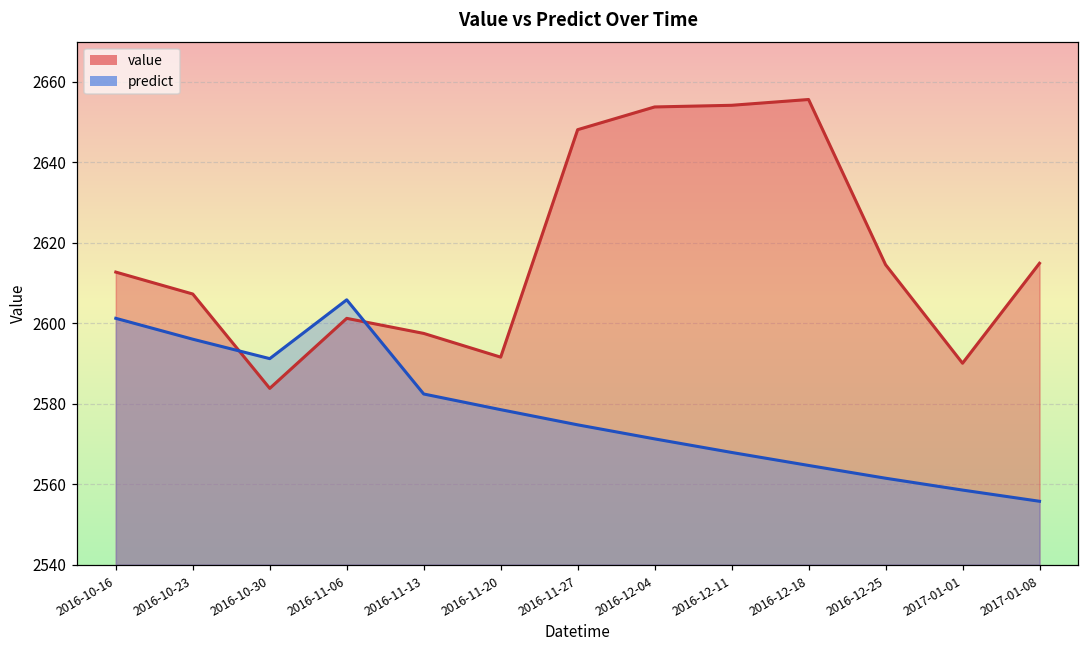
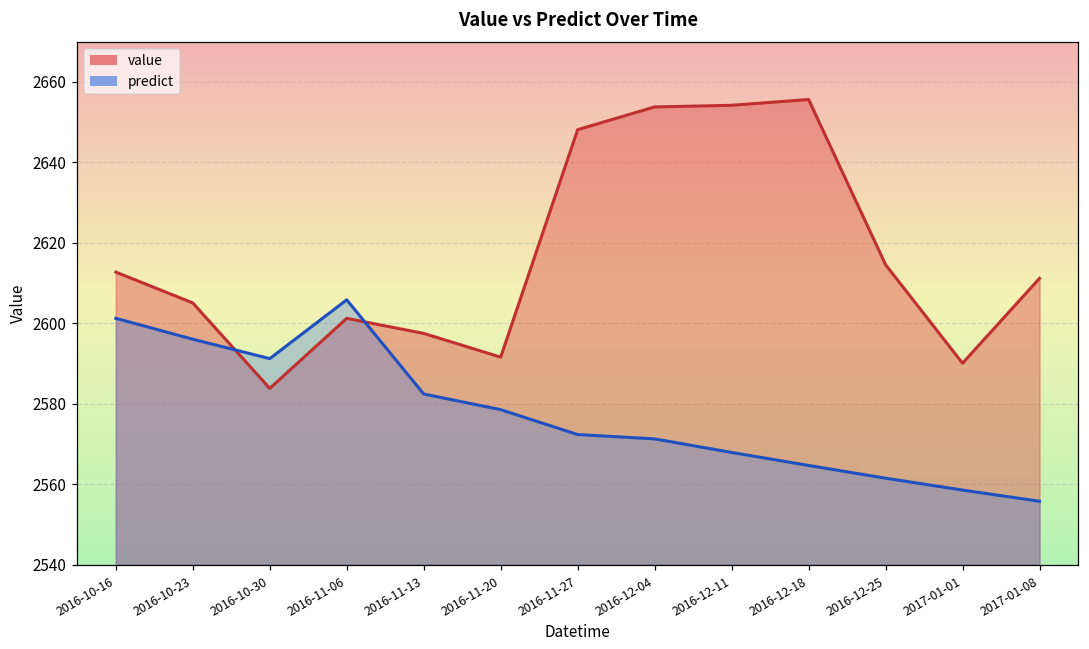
  {
    "value": {
      "2016-10-16": 2613,
-     "2016-10-23": 2607,
+     "2016-10-23": 2605,
      "2016-10-30": 2584,
      "2016-11-06": 2601,
      "2016-11-13": 2598,
      "2016-11-20": 2592,
      "2016-11-27": 2648,
      "2016-12-04": 2654,
      "2016-12-11": 2654,
      "2016-12-18": 2656,
      "2016-12-25": 2615,
      "2017-01-01": 2590,
-     "2017-01-08": 2615
+     "2017-01-08": 2611
    },
    "predict": {
      "2016-10-16": 2601,
      "2016-10-23": 2596,
      "2016-10-30": 2591,
      "2016-11-06": 2606,
      "2016-11-13": 2582,
      "2016-11-20": 2579,
-     "2016-11-27": 2575,
+     "2016-11-27": 2572,
      "2016-12-04": 2571,
      "2016-12-11": 2568,
      "2016-12-18": 2565,
      "2016-12-25": 2562,
      "2017-01-01": 2559,
      "2017-01-08": 2556
    }
  }
